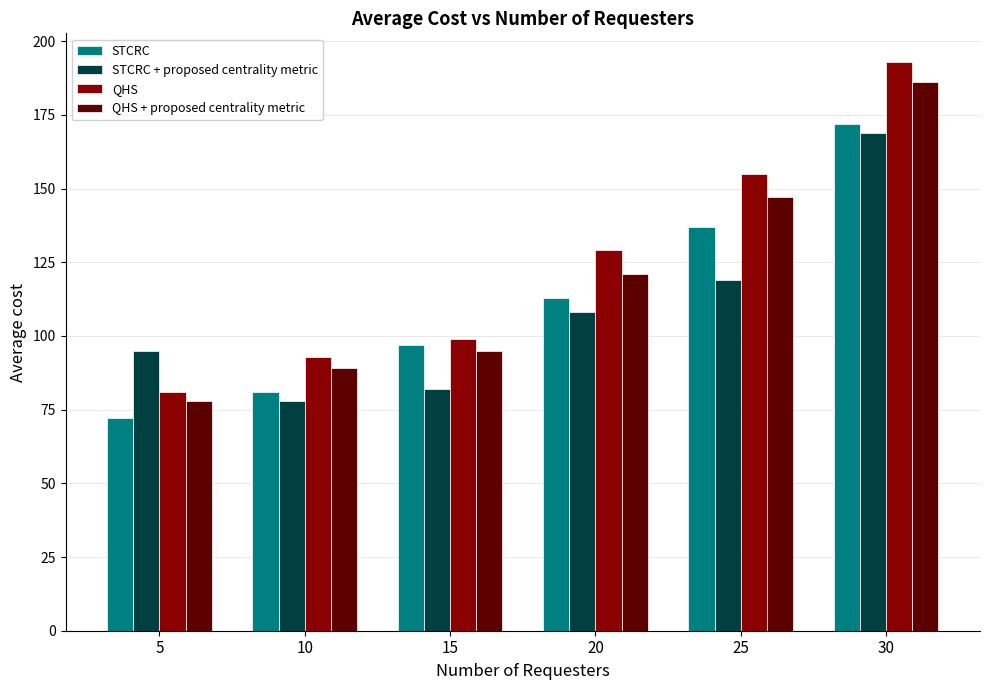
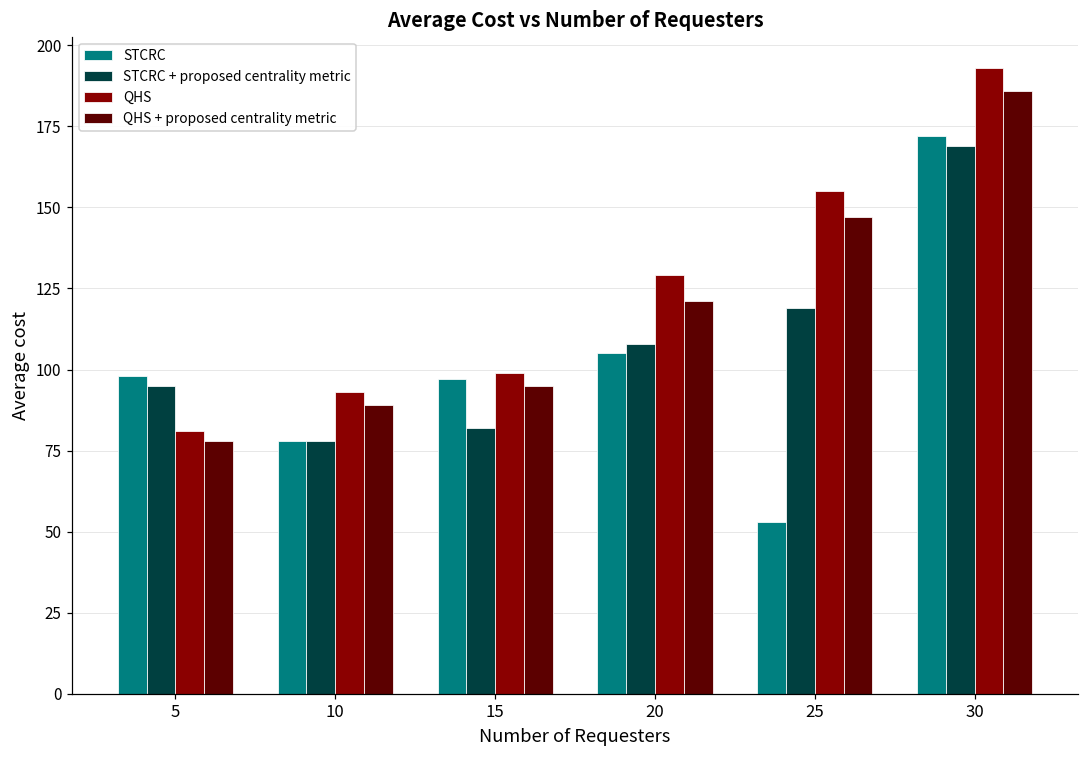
  {
    "STCRC": {
-     "5": 72,
-     "10": 81,
+     "5": 98,
+     "10": 78,
      "15": 97,
-     "20": 113,
-     "25": 137,
+     "20": 105,
+     "25": 53,
      "30": 172
    },
    "STCRC + proposed centrality metric": {
      "5": 95,
      "10": 78,
      "15": 82,
      "20": 108,
      "25": 119,
      "30": 169
    }
  }
